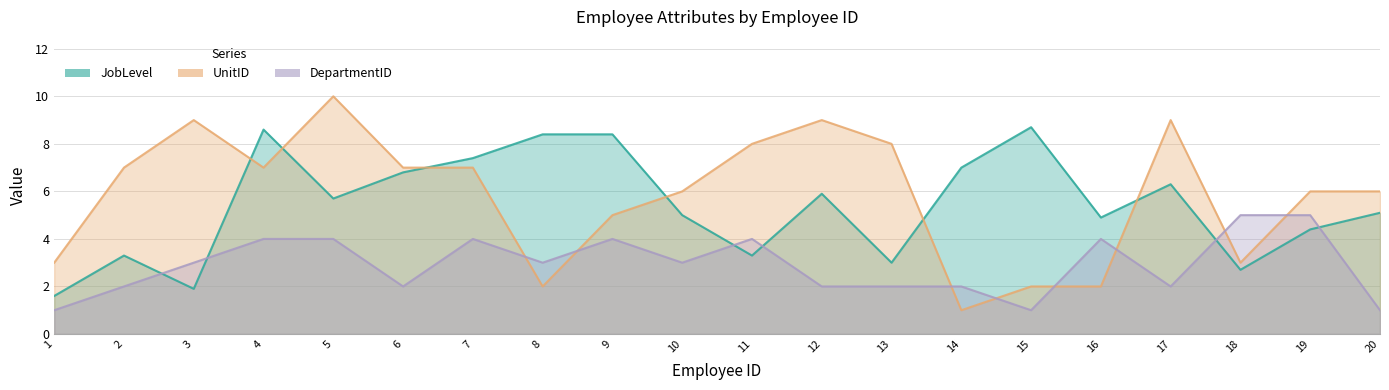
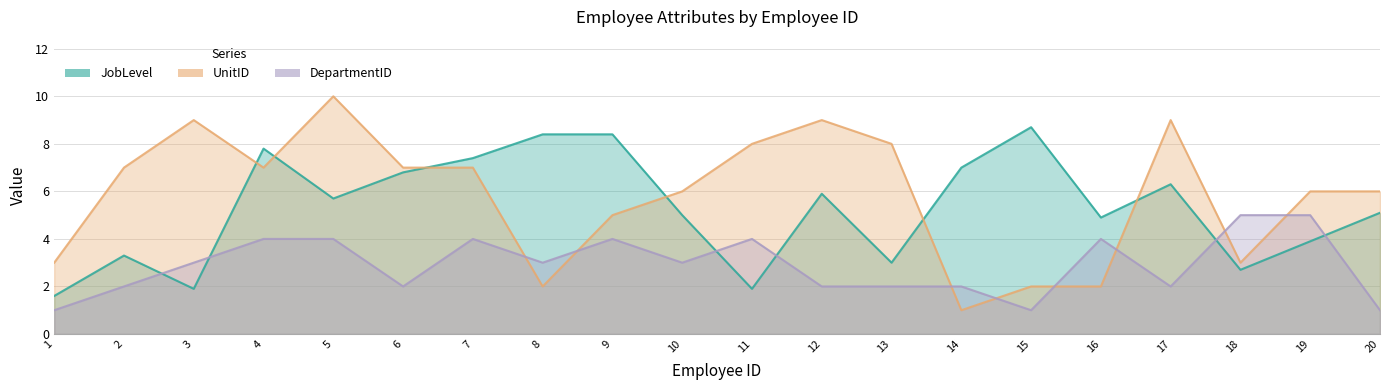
  {
    "JobLevel": {
      "1": 1.6,
      "2": 3.3,
      "3": 1.9,
-     "4": 8.6,
+     "4": 7.8,
      "5": 5.7,
      "6": 6.8,
      "7": 7.4,
      "8": 8.4,
      "9": 8.4,
      "10": 5.0,
-     "11": 3.3,
+     "11": 1.9,
      "12": 5.9,
      "13": 3.0,
      "14": 7.0,
      "15": 8.7,
      "16": 4.9,
      "17": 6.3,
      "18": 2.7,
-     "19": 4.4,
+     "19": 3.9,
      "20": 5.1
    }
  }
